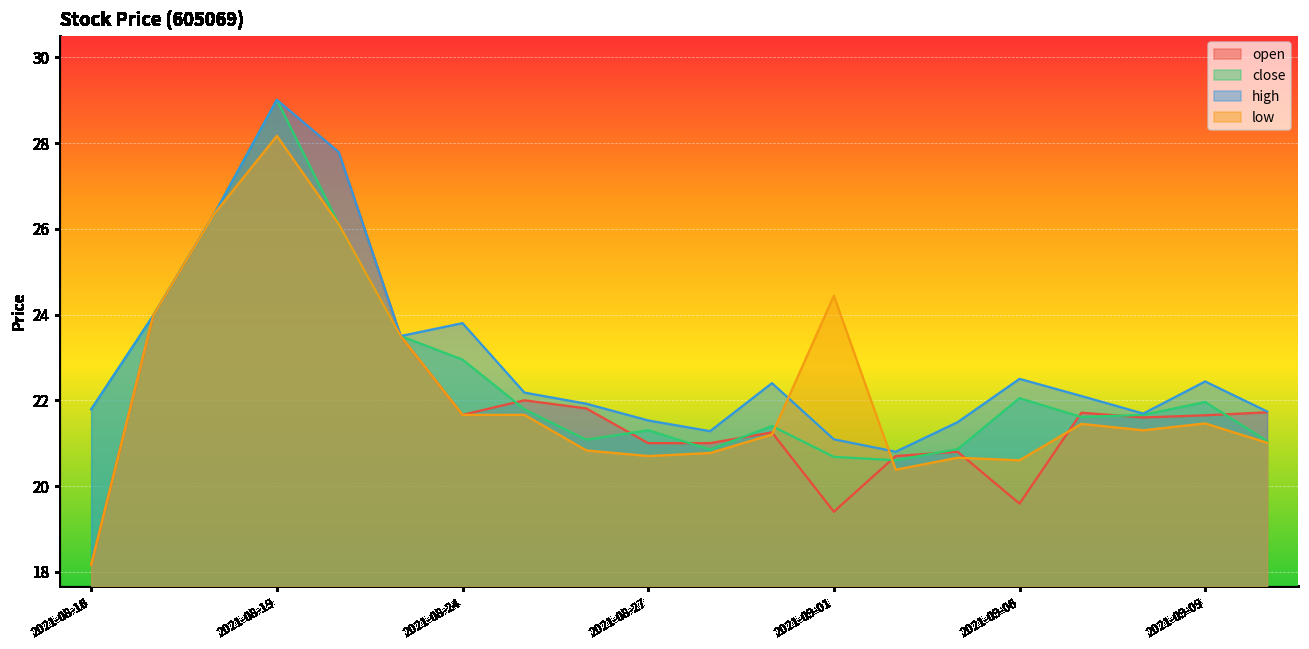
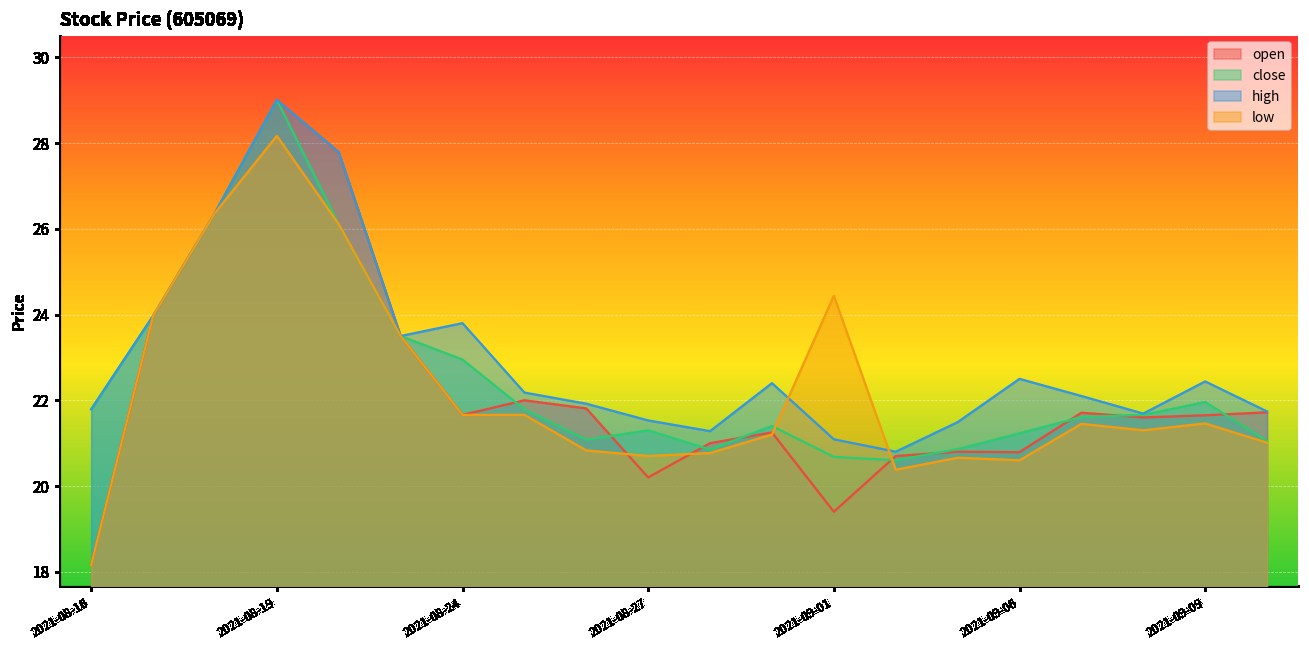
  {
    "open": {
-     "2021-08-27": 21.0,
+     "2021-08-27": 20.2,
      "2021-09-01": 19.4,
-     "2021-09-06": 19.6,
+     "2021-09-06": 20.8,
      "2021-09-09": 21.7
    },
    "close": {
      "2021-08-24": 23.0,
      "2021-08-27": 21.3,
      "2021-09-01": 20.7,
-     "2021-09-06": 22.1,
+     "2021-09-06": 21.2,
      "2021-09-09": 22.0
    },
    "high": {
      "2021-08-24": 23.8,
      "2021-08-27": 21.5,
      "2021-09-01": 21.1,
      "2021-09-06": 22.5,
      "2021-09-09": 22.4
    },
    "low": {
      "2021-08-19": 28.2,
      "2021-08-27": 20.7,
      "2021-09-01": 24.4,
      "2021-09-06": 20.6,
      "2021-09-09": 21.5
    }
  }
